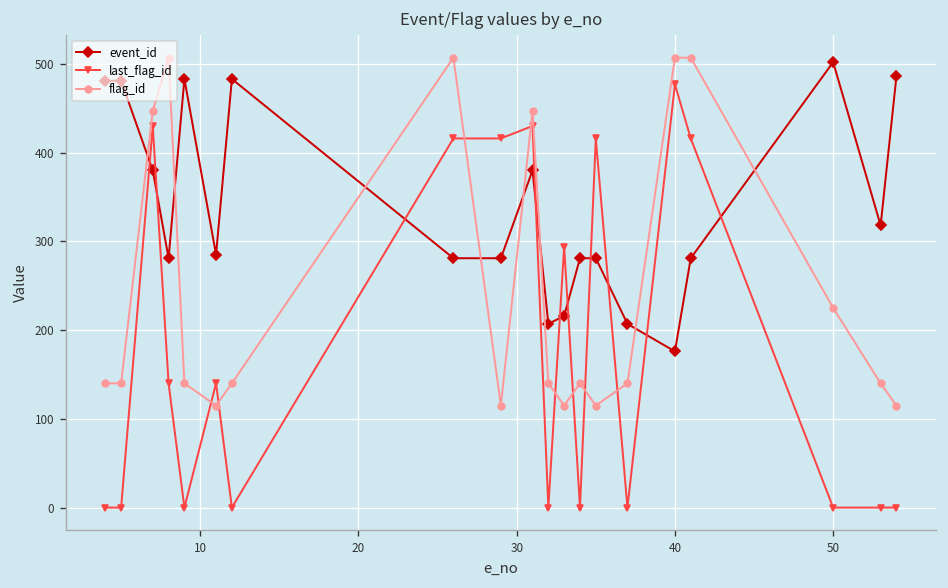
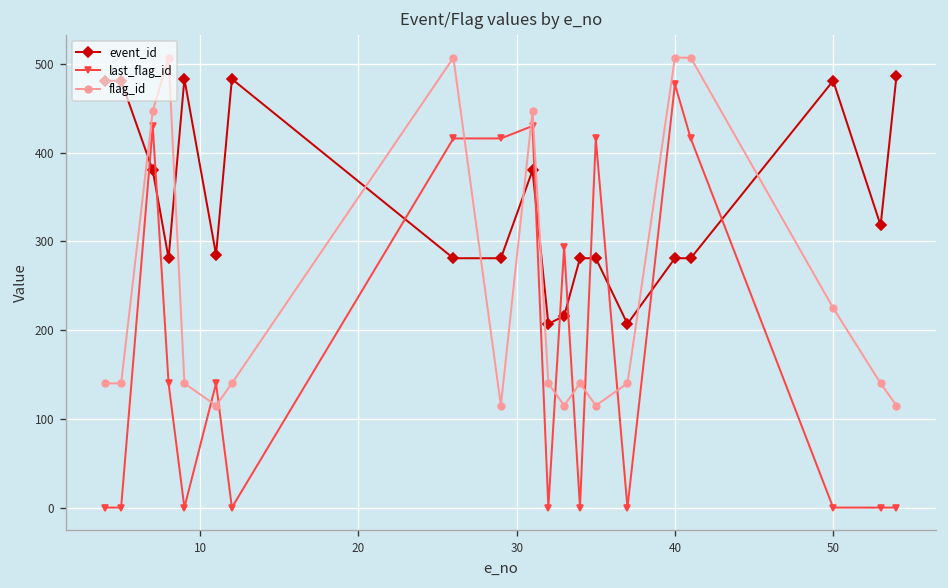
  {
    "event_id": {
-     "40": 180,
-     "50": 500
+     "40": 280,
+     "50": 480
    },
    "last_flag_id": {
      "40": 480,
      "50": 0
    },
    "flag_id": {
      "40": 510,
      "50": 230
    }
  }
